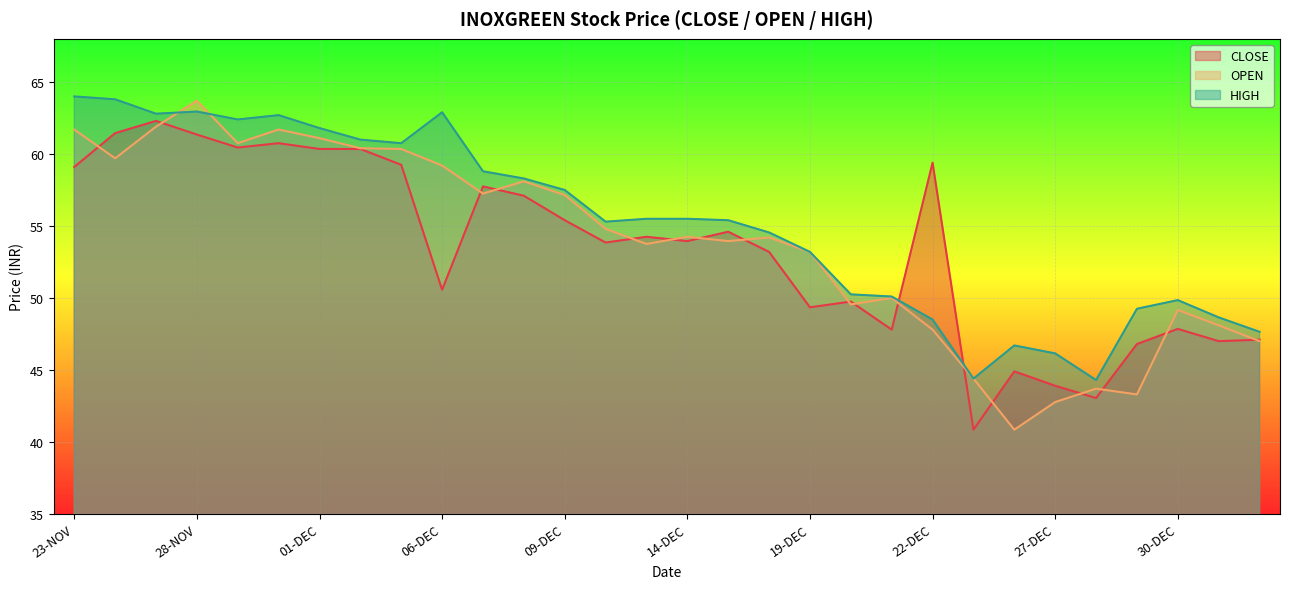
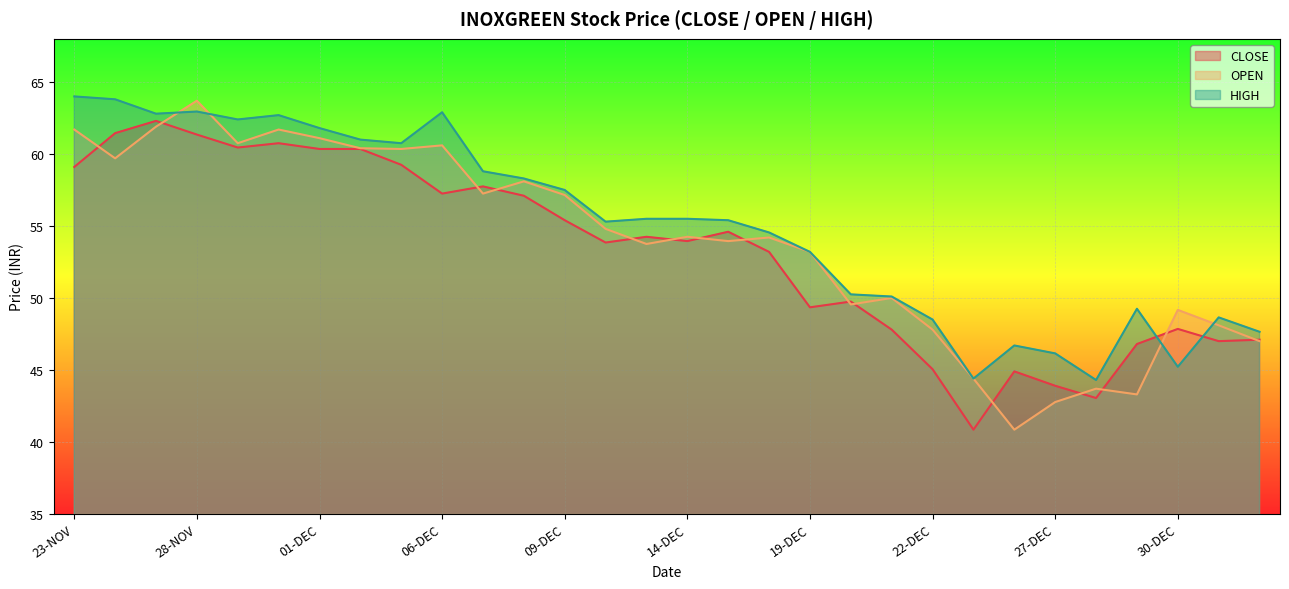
  {
    "CLOSE": {
      "23-NOV": 59.1,
      "28-NOV": 61.4,
      "01-DEC": 60.4,
-     "06-DEC": 50.6,
+     "06-DEC": 57.3,
      "09-DEC": 55.4,
      "14-DEC": 54.0,
      "19-DEC": 49.4,
-     "22-DEC": 59.4,
+     "22-DEC": 45.1,
      "27-DEC": 43.9,
      "30-DEC": 47.9
    },
    "OPEN": {
      "23-NOV": 61.7,
      "28-NOV": 63.7,
      "01-DEC": 61.1,
-     "06-DEC": 59.2,
+     "06-DEC": 60.6,
      "09-DEC": 57.2,
      "14-DEC": 54.3,
      "22-DEC": 47.8,
      "27-DEC": 42.8,
      "30-DEC": 49.2
    },
    "HIGH": {
      "23-NOV": 64.0,
      "28-NOV": 63.0,
      "01-DEC": 61.8,
      "06-DEC": 62.9,
      "09-DEC": 57.5,
      "14-DEC": 55.5,
      "22-DEC": 48.5,
      "27-DEC": 46.2,
-     "30-DEC": 49.9
+     "30-DEC": 45.2
    }
  }
